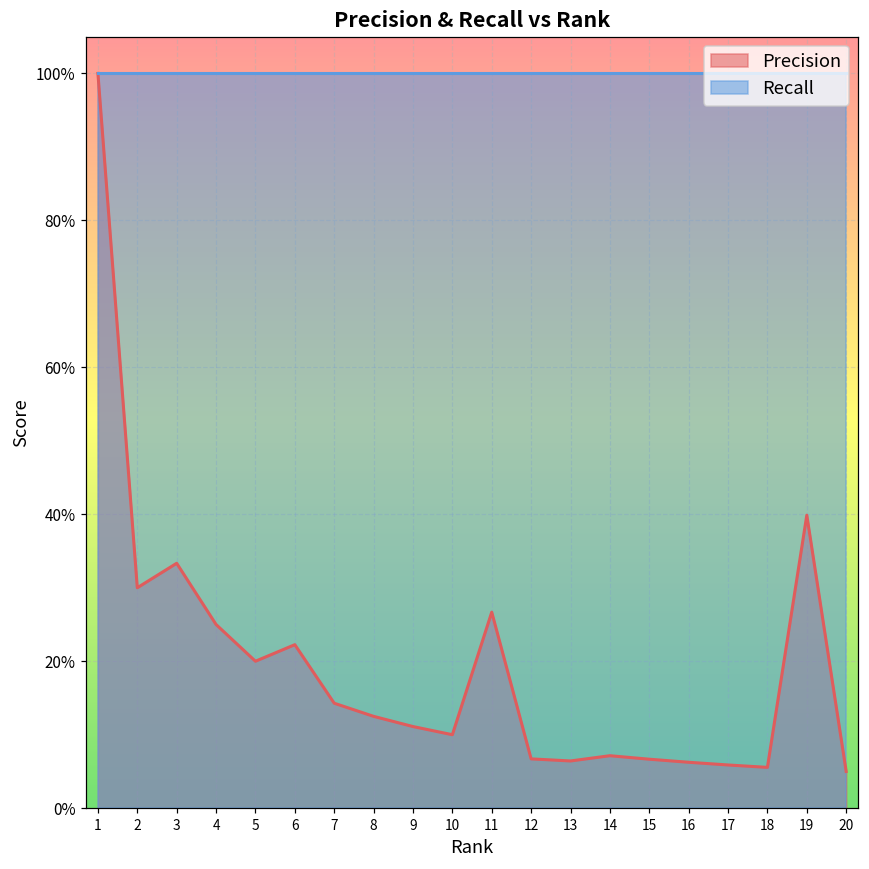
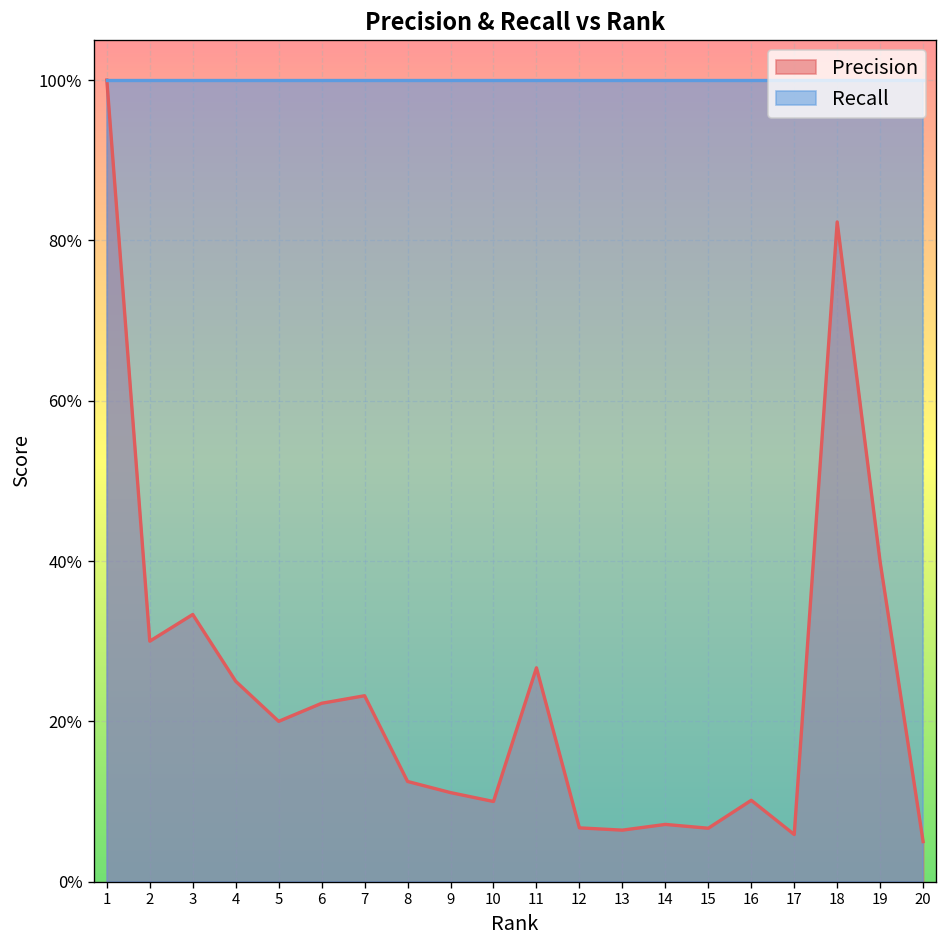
  {
    "Precision": {
      "2": "30%",
      "3": "33%",
      "4": "25%",
      "5": "20%",
      "6": "22%",
-     "7": "14%",
+     "7": "23%",
      "8": "13%",
      "9": "11%",
      "10": "10%",
      "11": "27%",
      "12": "7%",
      "13": "6%",
      "14": "7%",
      "15": "7%",
-     "16": "6%",
+     "16": "10%",
      "17": "6%",
-     "18": "6%",
+     "18": "82%",
      "19": "40%",
      "20": "5%"
    },
    "Recall": {
      "2": "100%",
      "3": "100%",
      "4": "100%",
      "5": "100%",
      "6": "100%",
      "7": "100%",
      "8": "100%",
      "9": "100%",
      "10": "100%",
      "11": "100%",
      "12": "100%",
      "13": "100%",
      "14": "100%",
      "15": "100%",
      "16": "100%"
    }
  }
